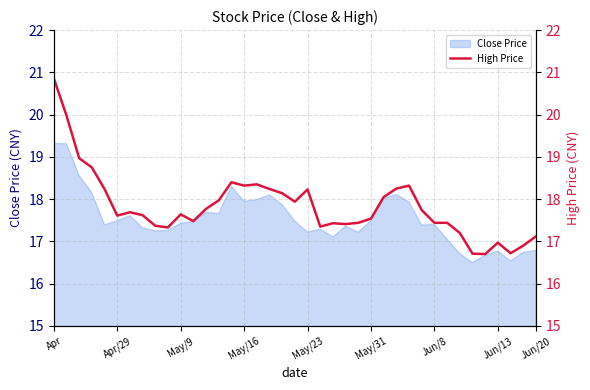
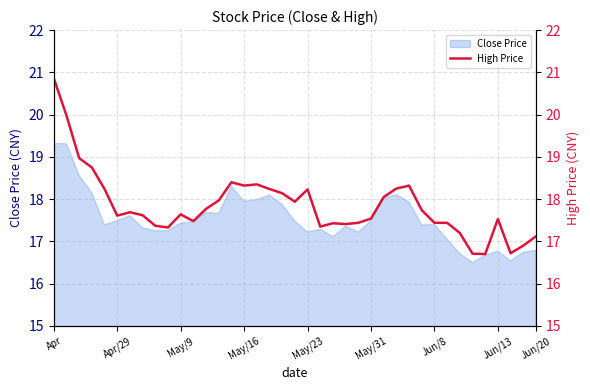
  {
    "Close Price": {
      "Apr": 19.3,
      "Apr/29": 17.5,
      "May/9": 17.4,
      "May/16": 18.0,
      "May/23": 17.2,
      "May/31": 17.5,
      "Jun/8": 17.4,
      "Jun/13": 16.8,
      "Jun/20": 16.8
    },
    "High Price": {
      "Apr": 20.9,
      "Apr/29": 17.6,
      "May/9": 17.6,
      "May/16": 18.3,
      "May/23": 18.2,
      "May/31": 17.5,
      "Jun/8": 17.4,
-     "Jun/13": 17.0,
+     "Jun/13": 17.5,
      "Jun/20": 17.1
    }
  }
